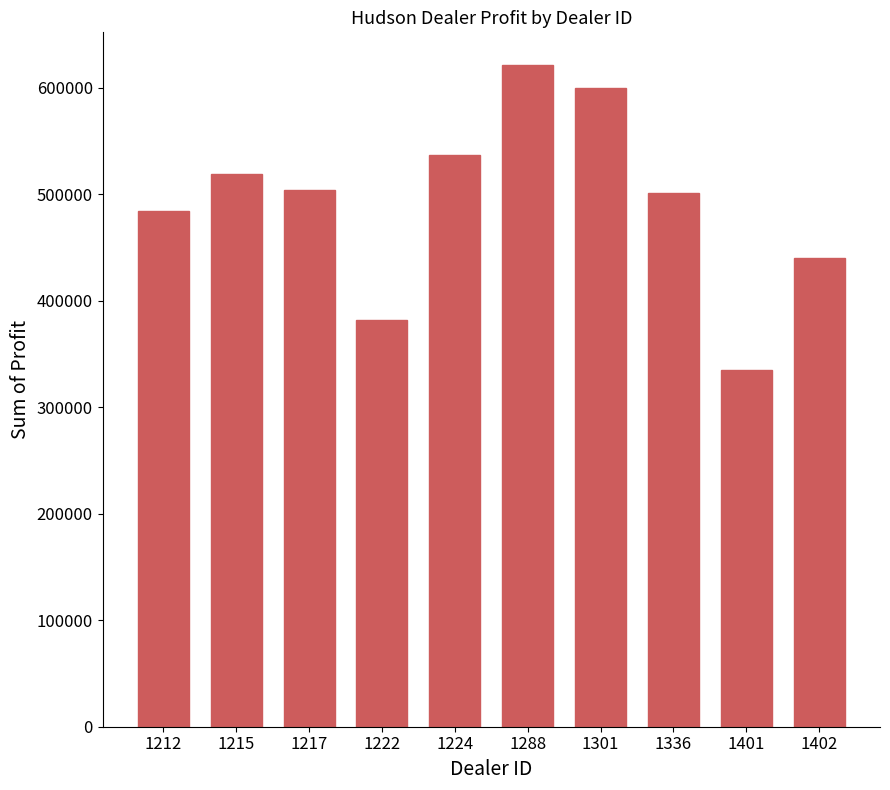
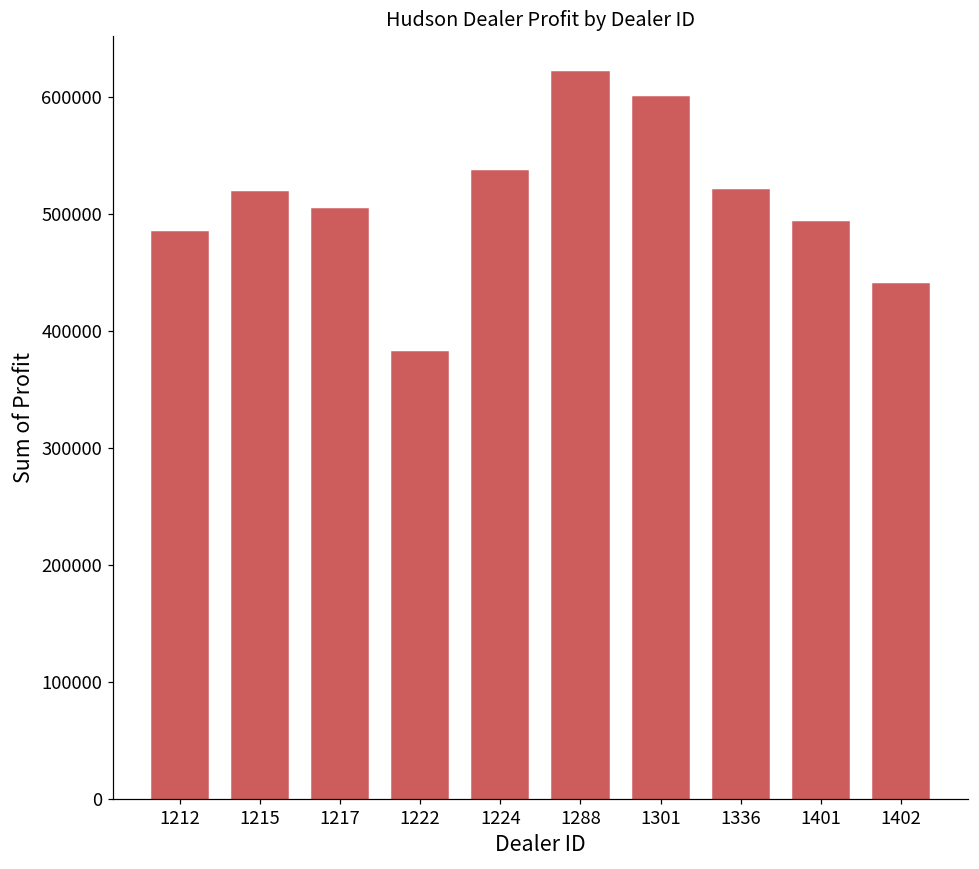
  {
    "1212": 484000,
    "1215": 519000,
    "1217": 504000,
    "1222": 382000,
    "1224": 537000,
    "1288": 621000,
    "1301": 600000,
-   "1336": 502000,
-   "1401": 335000,
+   "1336": 521000,
+   "1401": 493000,
    "1402": 440000
  }
